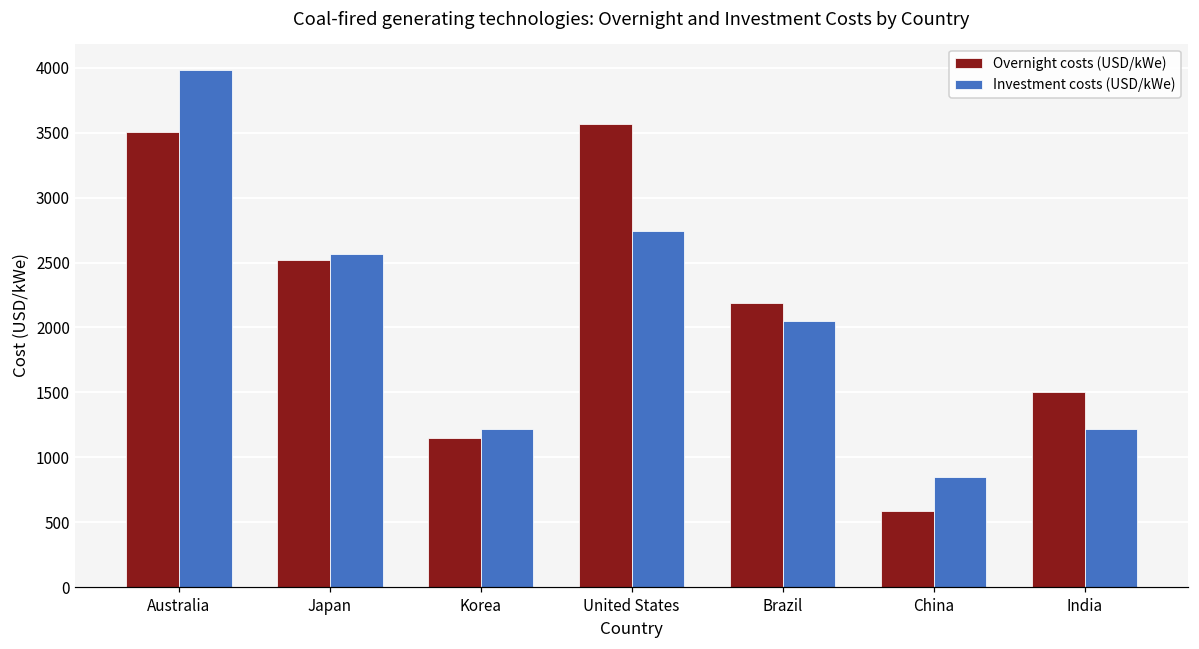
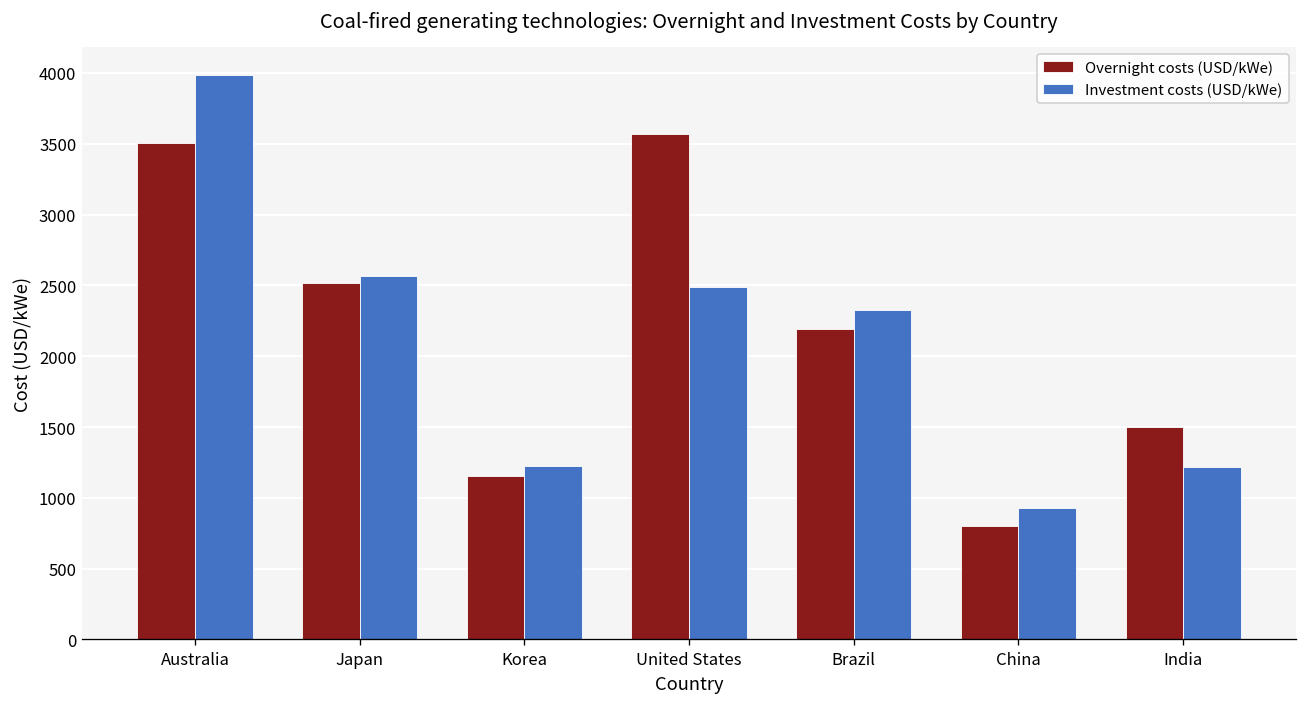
  {
    "Overnight costs (USD/kWe)": {
      "Australia": 3500,
      "Japan": 2520,
      "Korea": 1150,
      "United States": 3570,
      "Brazil": 2190,
-     "China": 590,
+     "China": 800,
      "India": 1500
    },
    "Investment costs (USD/kWe)": {
      "Australia": 3990,
      "Japan": 2570,
      "Korea": 1220,
-     "United States": 2740,
-     "Brazil": 2050,
-     "China": 850,
+     "United States": 2490,
+     "Brazil": 2320,
+     "China": 930,
      "India": 1220
    }
  }
